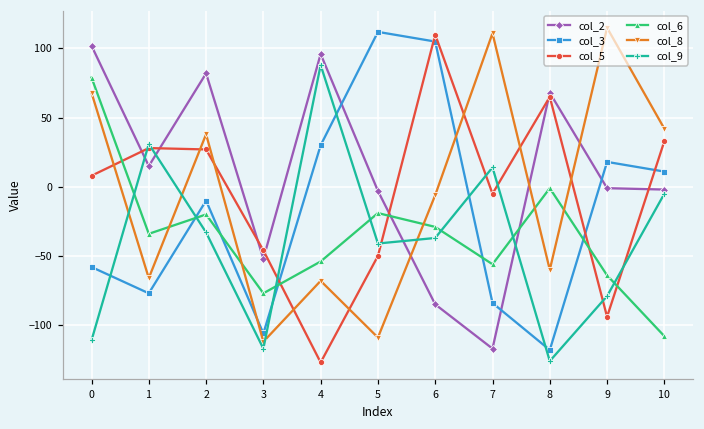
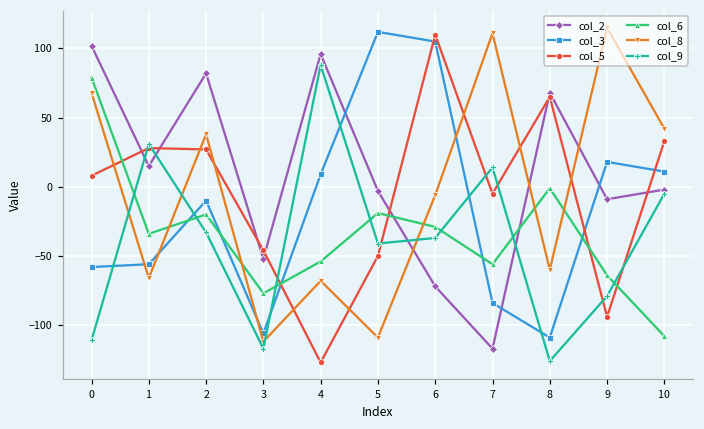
  {
    "col_2": {
      "0": 102,
      "1": 15,
      "2": 82,
      "3": -52,
      "4": 96,
      "5": -3,
-     "6": -85,
+     "6": -72,
      "7": -117,
      "8": 68,
-     "9": -1,
+     "9": -9,
      "10": -2
    },
    "col_3": {
      "0": -58,
-     "1": -77,
+     "1": -56,
      "2": -10,
      "3": -106,
-     "4": 30,
+     "4": 9,
      "5": 112,
      "6": 105,
      "7": -84,
-     "8": -118,
+     "8": -109,
      "9": 18,
      "10": 11
    }
  }
